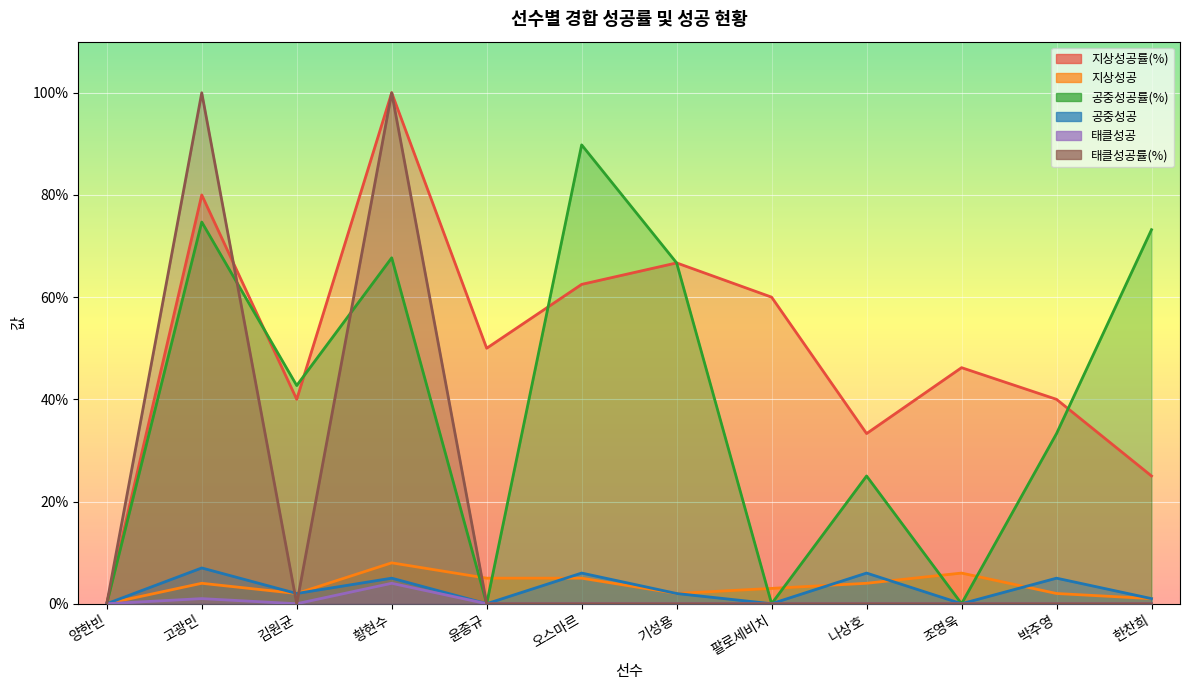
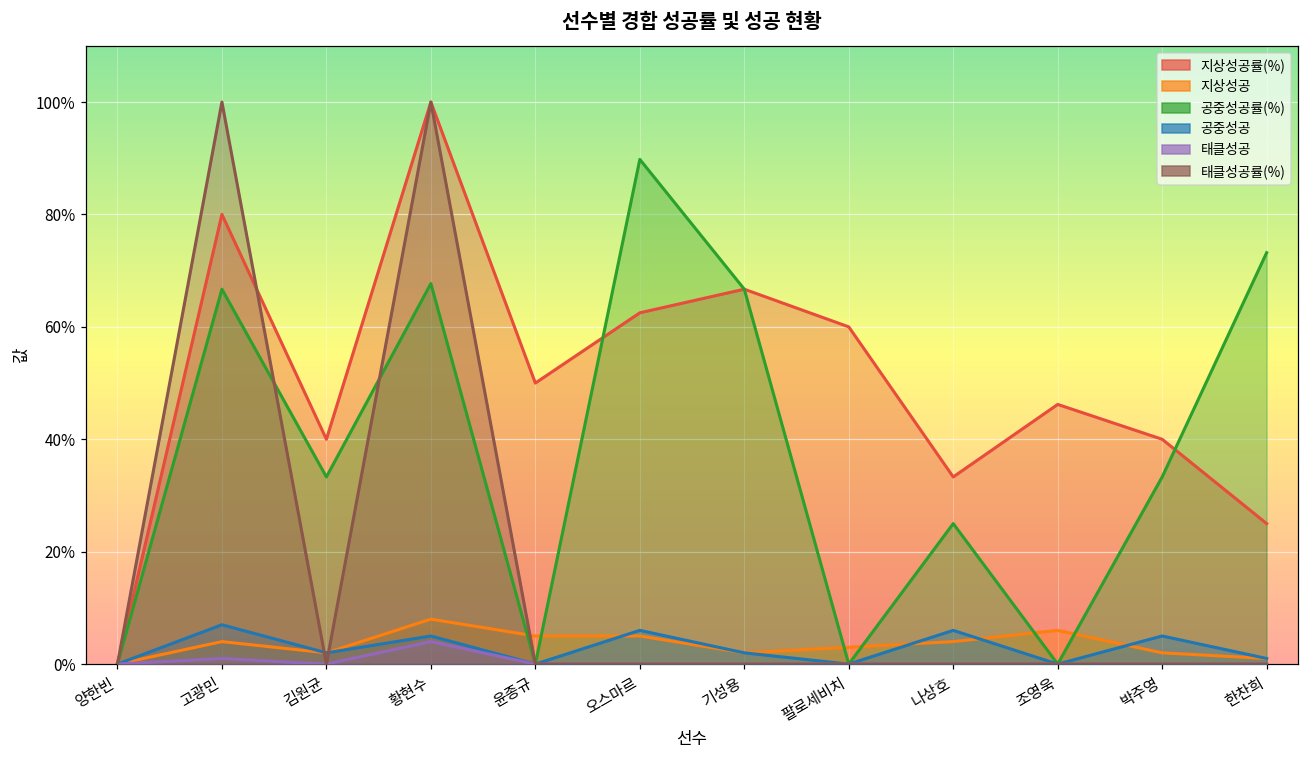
  {
    "공중성공률(%)": {
-     "고광민": "75%",
-     "김원균": "43%",
+     "고광민": "67%",
+     "김원균": "33%",
      "황현수": "68%",
      "오스마르": "90%",
      "나상호": "25%",
      "박주영": "33%",
      "한찬희": "73%"
    },
    "공중성공": {
      "고광민": "7%",
      "황현수": "5%",
      "오스마르": "6%",
      "나상호": "6%",
      "박주영": "5%"
    },
    "태클성공": {
      "고광민": "1%",
      "황현수": "4%"
    }
  }
